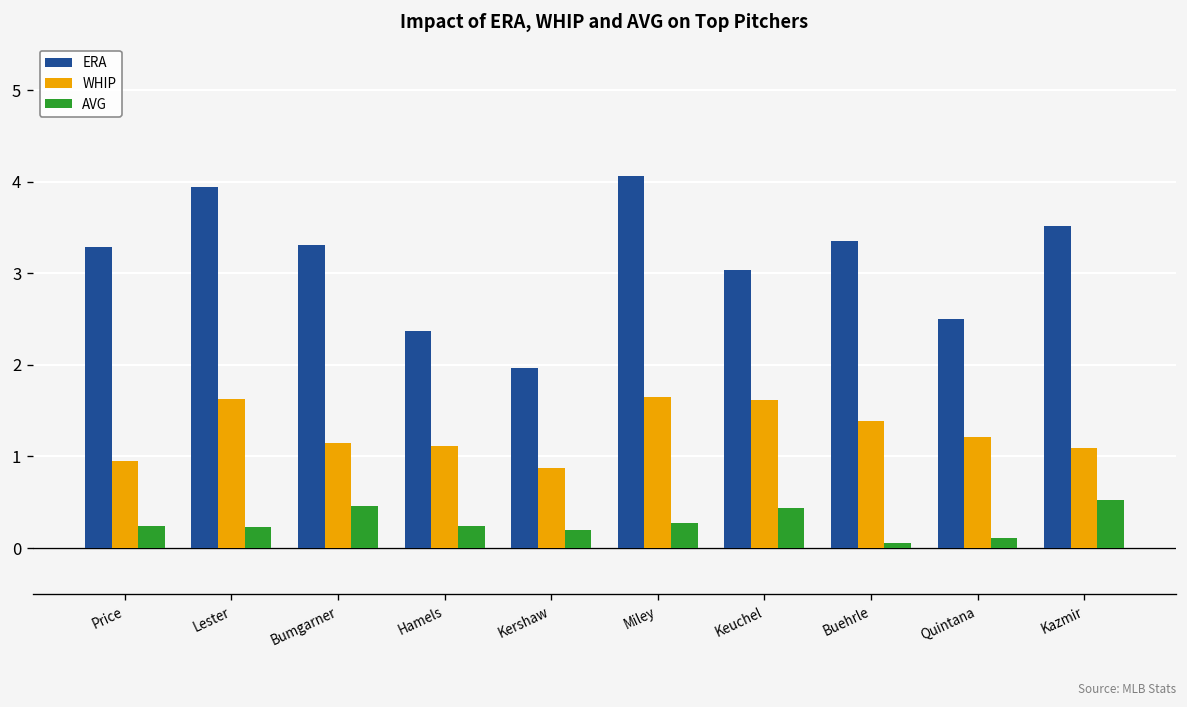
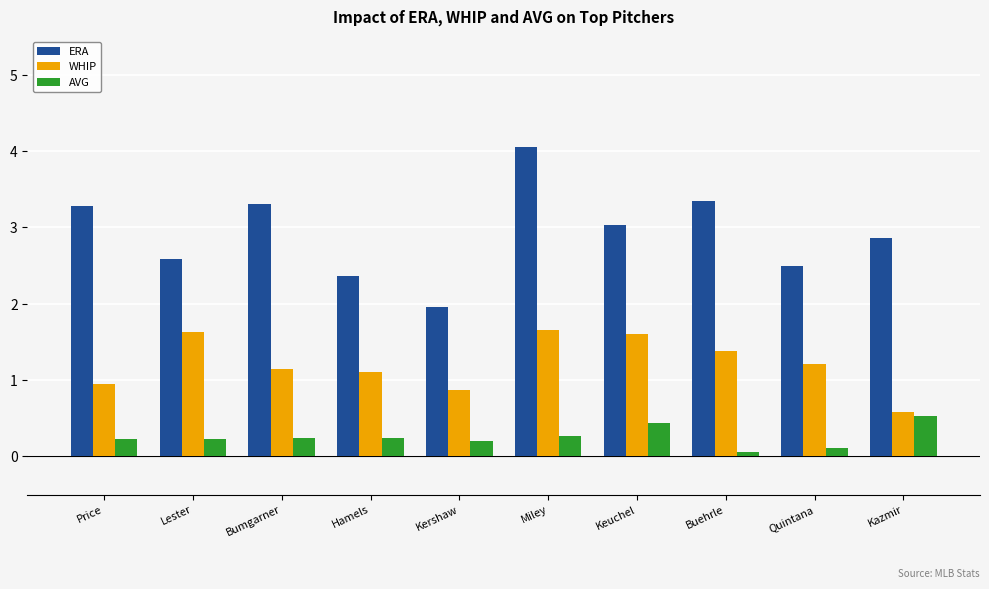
  {
    "ERA": {
      "Price": 3.3,
-     "Lester": 3.9,
+     "Lester": 2.6,
      "Bumgarner": 3.3,
      "Hamels": 2.4,
      "Kershaw": 2.0,
      "Miley": 4.1,
      "Keuchel": 3.0,
      "Buehrle": 3.4,
      "Quintana": 2.5,
-     "Kazmir": 3.5
+     "Kazmir": 2.9
    },
    "WHIP": {
      "Price": 1.0,
      "Lester": 1.6,
      "Bumgarner": 1.2,
      "Hamels": 1.1,
      "Kershaw": 0.9,
      "Miley": 1.7,
      "Keuchel": 1.6,
      "Buehrle": 1.4,
      "Quintana": 1.2,
-     "Kazmir": 1.1
+     "Kazmir": 0.6
    },
    "AVG": {
      "Price": 0.2,
      "Lester": 0.2,
-     "Bumgarner": 0.5,
+     "Bumgarner": 0.2,
      "Hamels": 0.2,
      "Kershaw": 0.2,
      "Miley": 0.3,
      "Keuchel": 0.4,
      "Buehrle": 0.1,
      "Quintana": 0.1,
      "Kazmir": 0.5
    }
  }
